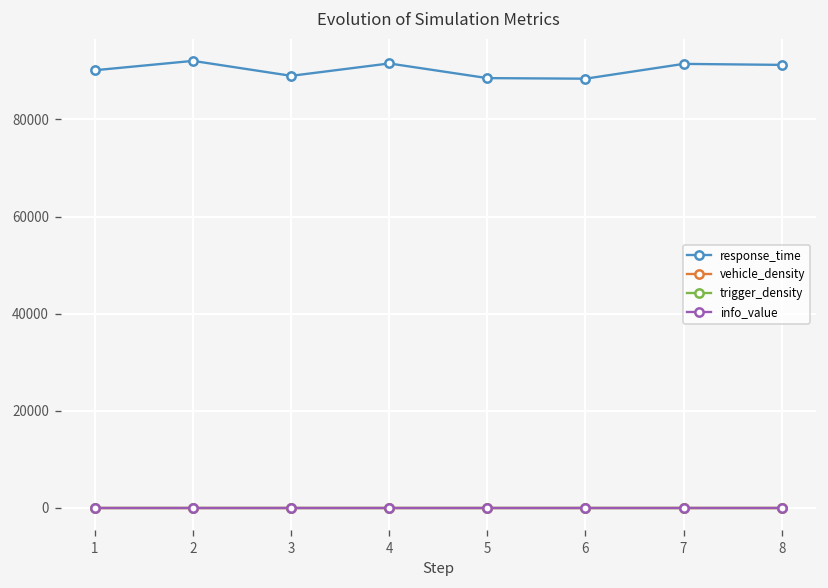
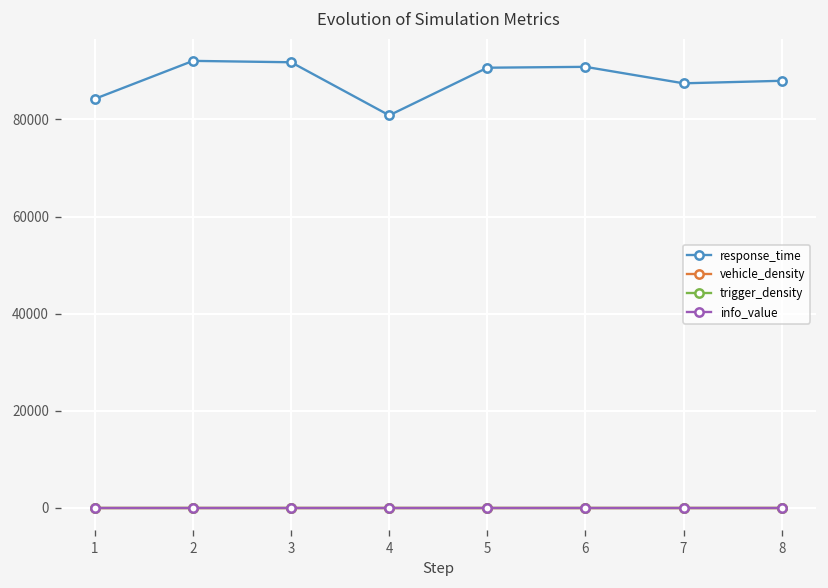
  {
    "response_time": {
-     "1": 90000,
+     "1": 84000,
      "2": 92000,
-     "3": 89000,
-     "4": 92000,
-     "5": 89000,
-     "6": 88000,
-     "7": 91000,
-     "8": 91000
+     "3": 92000,
+     "4": 81000,
+     "5": 91000,
+     "6": 91000,
+     "7": 87000,
+     "8": 88000
    },
    "info_value": {
      "1": 0,
      "2": 0,
      "3": 0,
      "4": 0,
      "5": 0,
      "6": 0,
      "7": 0,
      "8": 0
    }
  }
